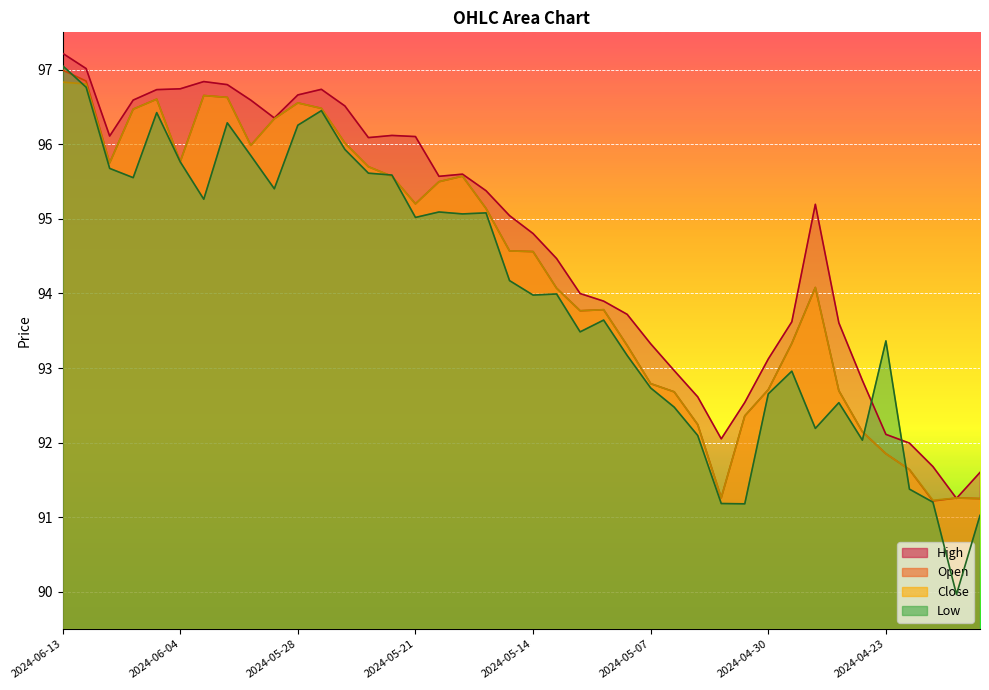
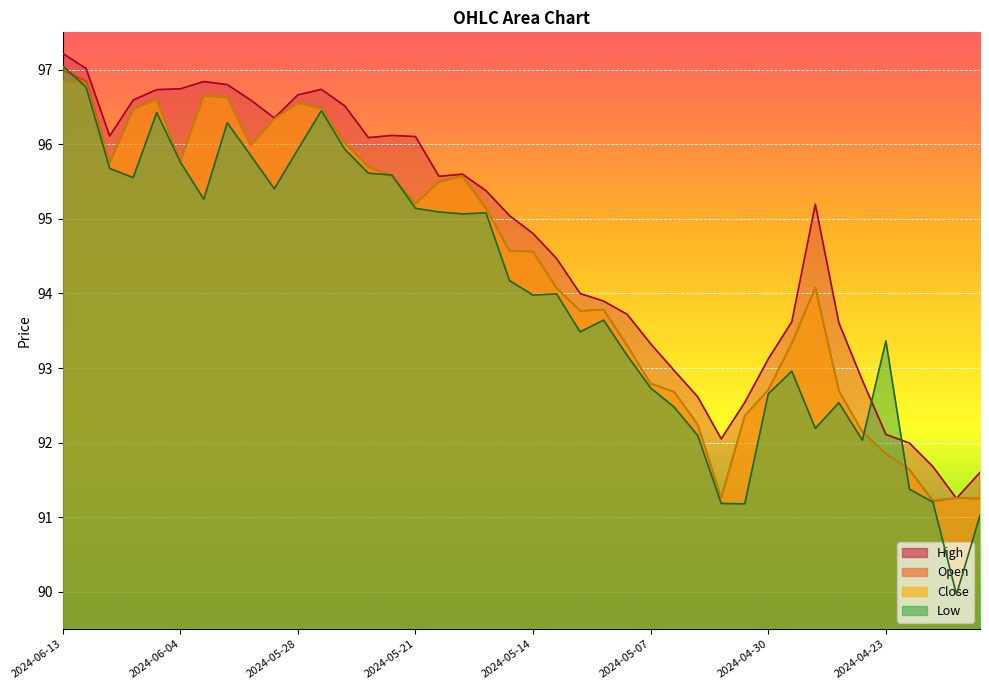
  {
    "Low": {
      "2024-06-13": 97.1,
-     "2024-05-28": 96.3,
-     "2024-05-21": 95.0,
+     "2024-05-28": 95.9,
+     "2024-05-21": 95.1,
      "2024-05-14": 94.0,
      "2024-05-07": 92.7,
      "2024-04-30": 92.7,
      "2024-04-23": 93.4
    }
  }
